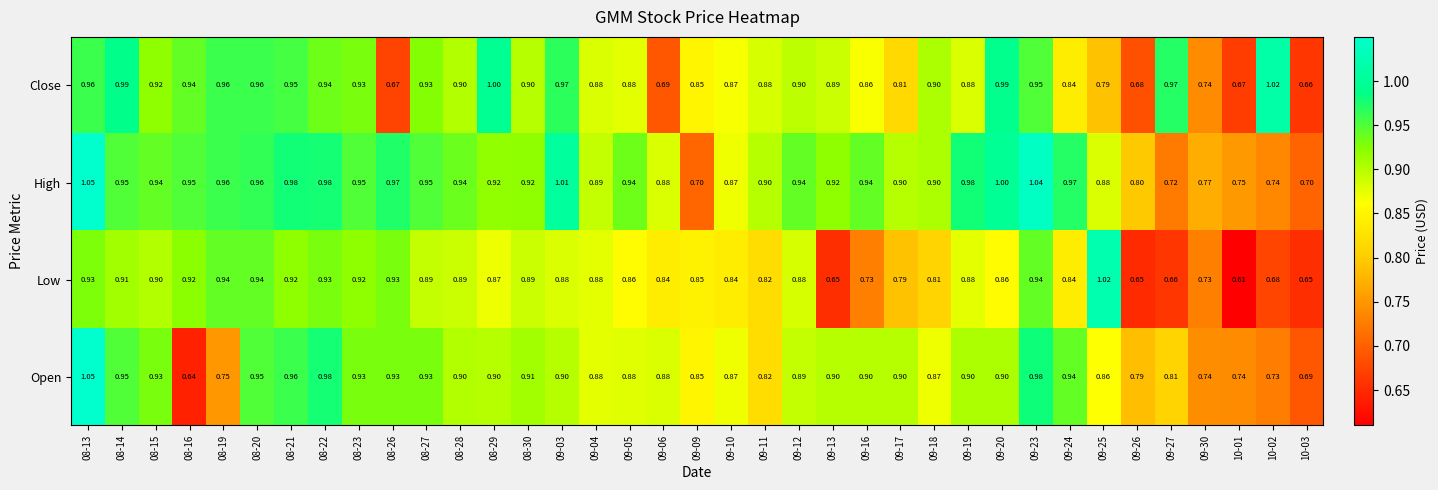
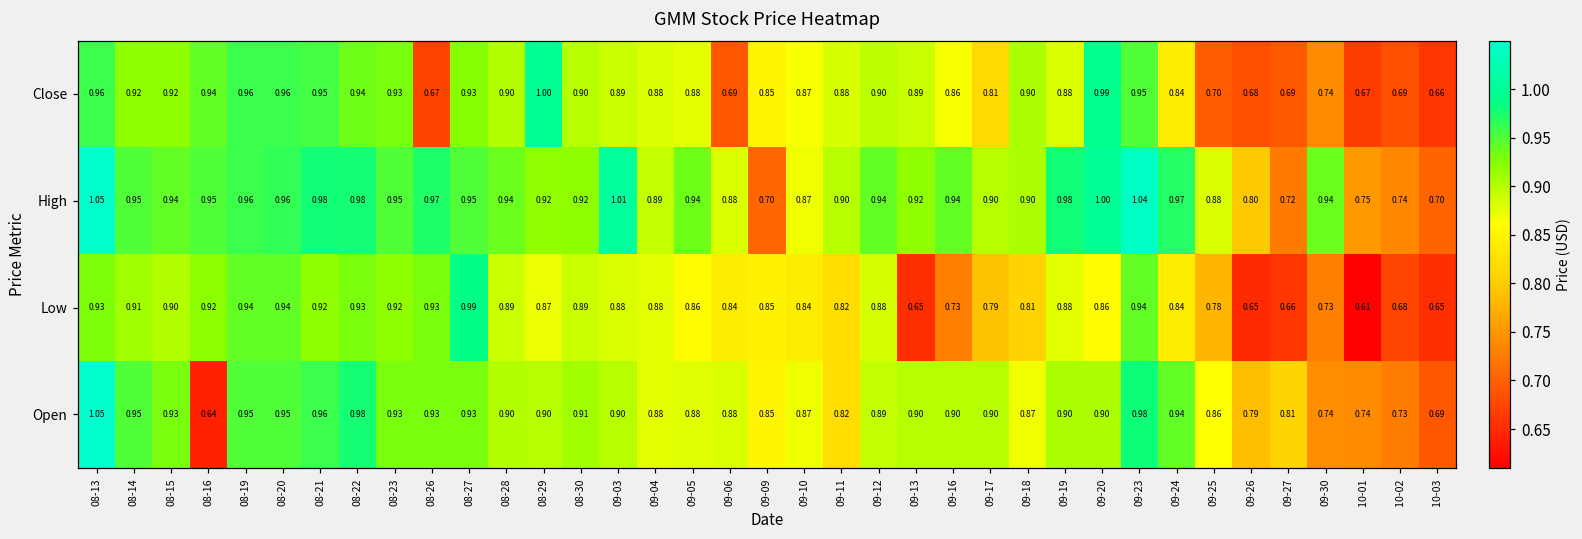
  {
    "Close": {
      "08-13": 0.96,
-     "08-14": 0.99,
+     "08-14": 0.92,
      "08-15": 0.92,
      "08-16": 0.94,
      "08-19": 0.96,
      "08-20": 0.96,
      "08-21": 0.95,
      "08-22": 0.94,
      "08-23": 0.93,
      "08-26": 0.67,
      "08-27": 0.93,
      "08-28": 0.90,
      "08-29": 1.00,
      "08-30": 0.90,
-     "09-03": 0.97,
+     "09-03": 0.89,
      "09-04": 0.88,
      "09-05": 0.88,
      "09-06": 0.69,
      "09-09": 0.85,
      "09-10": 0.87,
      "09-11": 0.88,
      "09-12": 0.90,
      "09-13": 0.89,
      "09-16": 0.86,
      "09-17": 0.81,
      "09-18": 0.90,
      "09-19": 0.88,
      "09-20": 0.99,
      "09-23": 0.95,
      "09-24": 0.84,
-     "09-25": 0.79,
+     "09-25": 0.70,
      "09-26": 0.68,
-     "09-27": 0.97,
+     "09-27": 0.69,
      "09-30": 0.74,
      "10-01": 0.67,
-     "10-02": 1.02,
+     "10-02": 0.69,
      "10-03": 0.66
    },
    "High": {
      "08-13": 1.05,
      "08-14": 0.95,
      "08-15": 0.94,
      "08-16": 0.95,
      "08-19": 0.96,
      "08-20": 0.96,
      "08-21": 0.98,
      "08-22": 0.98,
      "08-23": 0.95,
      "08-26": 0.97,
      "08-27": 0.95,
      "08-28": 0.94,
      "08-29": 0.92,
      "08-30": 0.92,
      "09-03": 1.01,
      "09-04": 0.89,
      "09-05": 0.94,
      "09-06": 0.88,
      "09-09": 0.70,
      "09-10": 0.87,
      "09-11": 0.90,
      "09-12": 0.94,
      "09-13": 0.92,
      "09-16": 0.94,
      "09-17": 0.90,
      "09-18": 0.90,
      "09-19": 0.98,
      "09-20": 1.00,
      "09-23": 1.04,
      "09-24": 0.97,
      "09-25": 0.88,
      "09-26": 0.80,
      "09-27": 0.72,
-     "09-30": 0.77,
+     "09-30": 0.94,
      "10-01": 0.75,
      "10-02": 0.74,
      "10-03": 0.70
    },
    "Low": {
      "08-13": 0.93,
      "08-14": 0.91,
      "08-15": 0.90,
      "08-16": 0.92,
      "08-19": 0.94,
      "08-20": 0.94,
      "08-21": 0.92,
      "08-22": 0.93,
      "08-23": 0.92,
      "08-26": 0.93,
-     "08-27": 0.89,
+     "08-27": 0.99,
      "08-28": 0.89,
      "08-29": 0.87,
      "08-30": 0.89,
      "09-03": 0.88,
      "09-04": 0.88,
      "09-05": 0.86,
      "09-06": 0.84,
      "09-09": 0.85,
      "09-10": 0.84,
      "09-11": 0.82,
      "09-12": 0.88,
      "09-13": 0.65,
      "09-16": 0.73,
      "09-17": 0.79,
      "09-18": 0.81,
      "09-19": 0.88,
      "09-20": 0.86,
      "09-23": 0.94,
      "09-24": 0.84,
-     "09-25": 1.02,
+     "09-25": 0.78,
      "09-26": 0.65,
      "09-27": 0.66,
      "09-30": 0.73,
      "10-01": 0.61,
      "10-02": 0.68,
      "10-03": 0.65
    },
    "Open": {
      "08-13": 1.05,
      "08-14": 0.95,
      "08-15": 0.93,
      "08-16": 0.64,
-     "08-19": 0.75,
+     "08-19": 0.95,
      "08-20": 0.95,
      "08-21": 0.96,
      "08-22": 0.98,
      "08-23": 0.93,
      "08-26": 0.93,
      "08-27": 0.93,
      "08-28": 0.90,
      "08-29": 0.90,
      "08-30": 0.91,
      "09-03": 0.90,
      "09-04": 0.88,
      "09-05": 0.88,
      "09-06": 0.88,
      "09-09": 0.85,
      "09-10": 0.87,
      "09-11": 0.82,
      "09-12": 0.89,
      "09-13": 0.90,
      "09-16": 0.90,
      "09-17": 0.90,
      "09-18": 0.87,
      "09-19": 0.90,
      "09-20": 0.90,
      "09-23": 0.98,
      "09-24": 0.94,
      "09-25": 0.86,
      "09-26": 0.79,
      "09-27": 0.81,
      "09-30": 0.74,
      "10-01": 0.74,
      "10-02": 0.73,
      "10-03": 0.69
    }
  }
